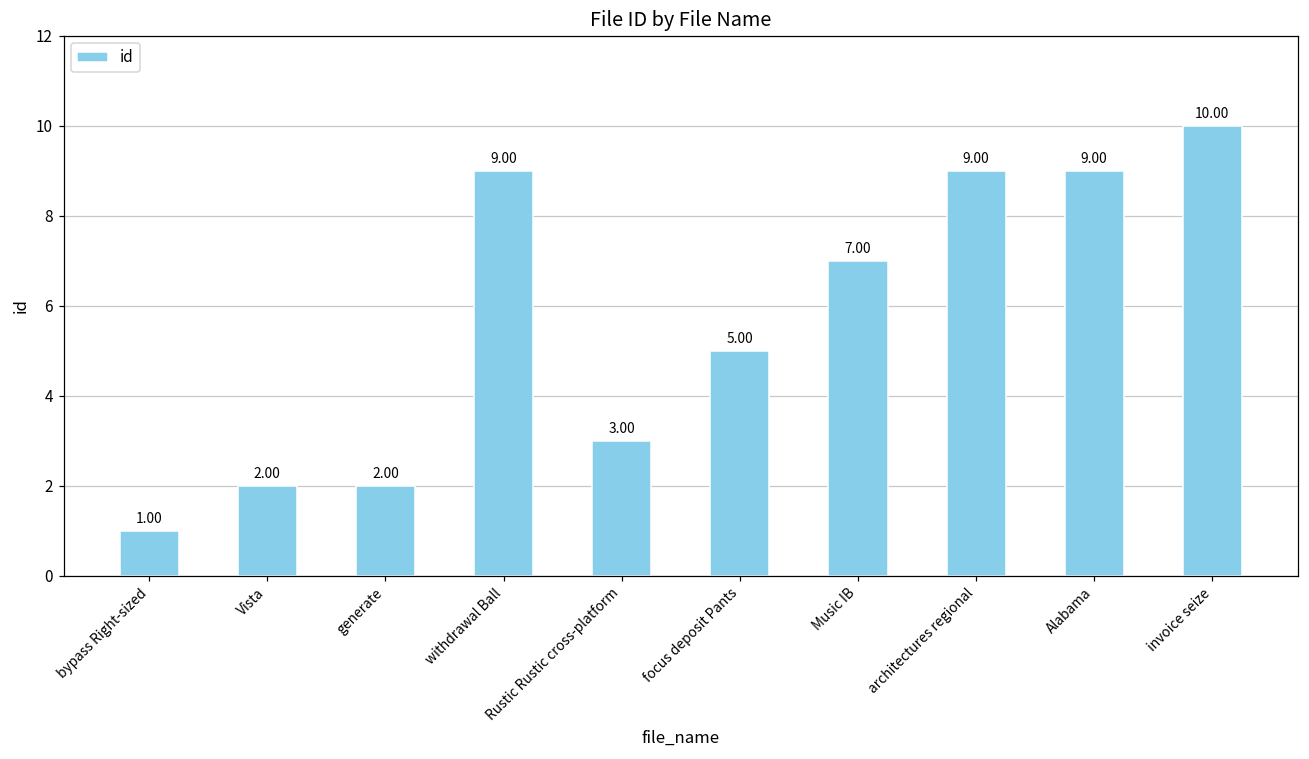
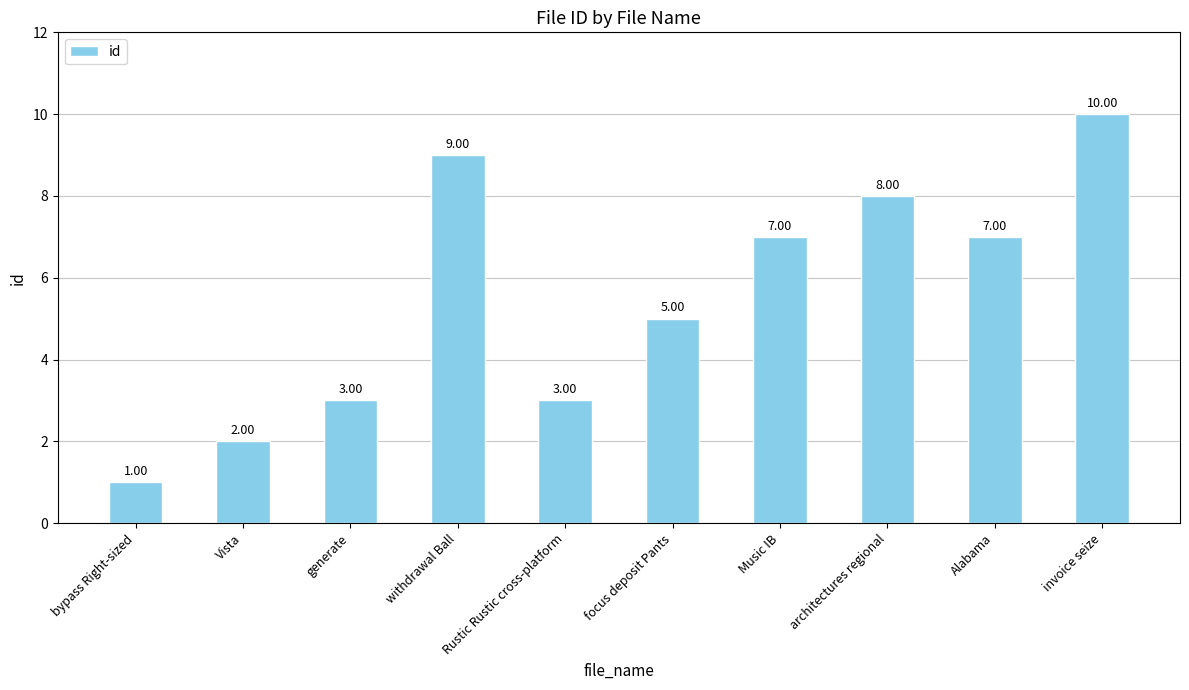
  {
    "bypass Right-sized": 1.00,
    "Vista": 2.00,
-   "generate": 2.00,
+   "generate": 3.00,
    "withdrawal Ball": 9.00,
    "Rustic Rustic cross-platform": 3.00,
    "focus deposit Pants": 5.00,
    "Music IB": 7.00,
-   "architectures regional": 9.00,
-   "Alabama": 9.00,
+   "architectures regional": 8.00,
+   "Alabama": 7.00,
    "invoice seize": 10.00
  }
